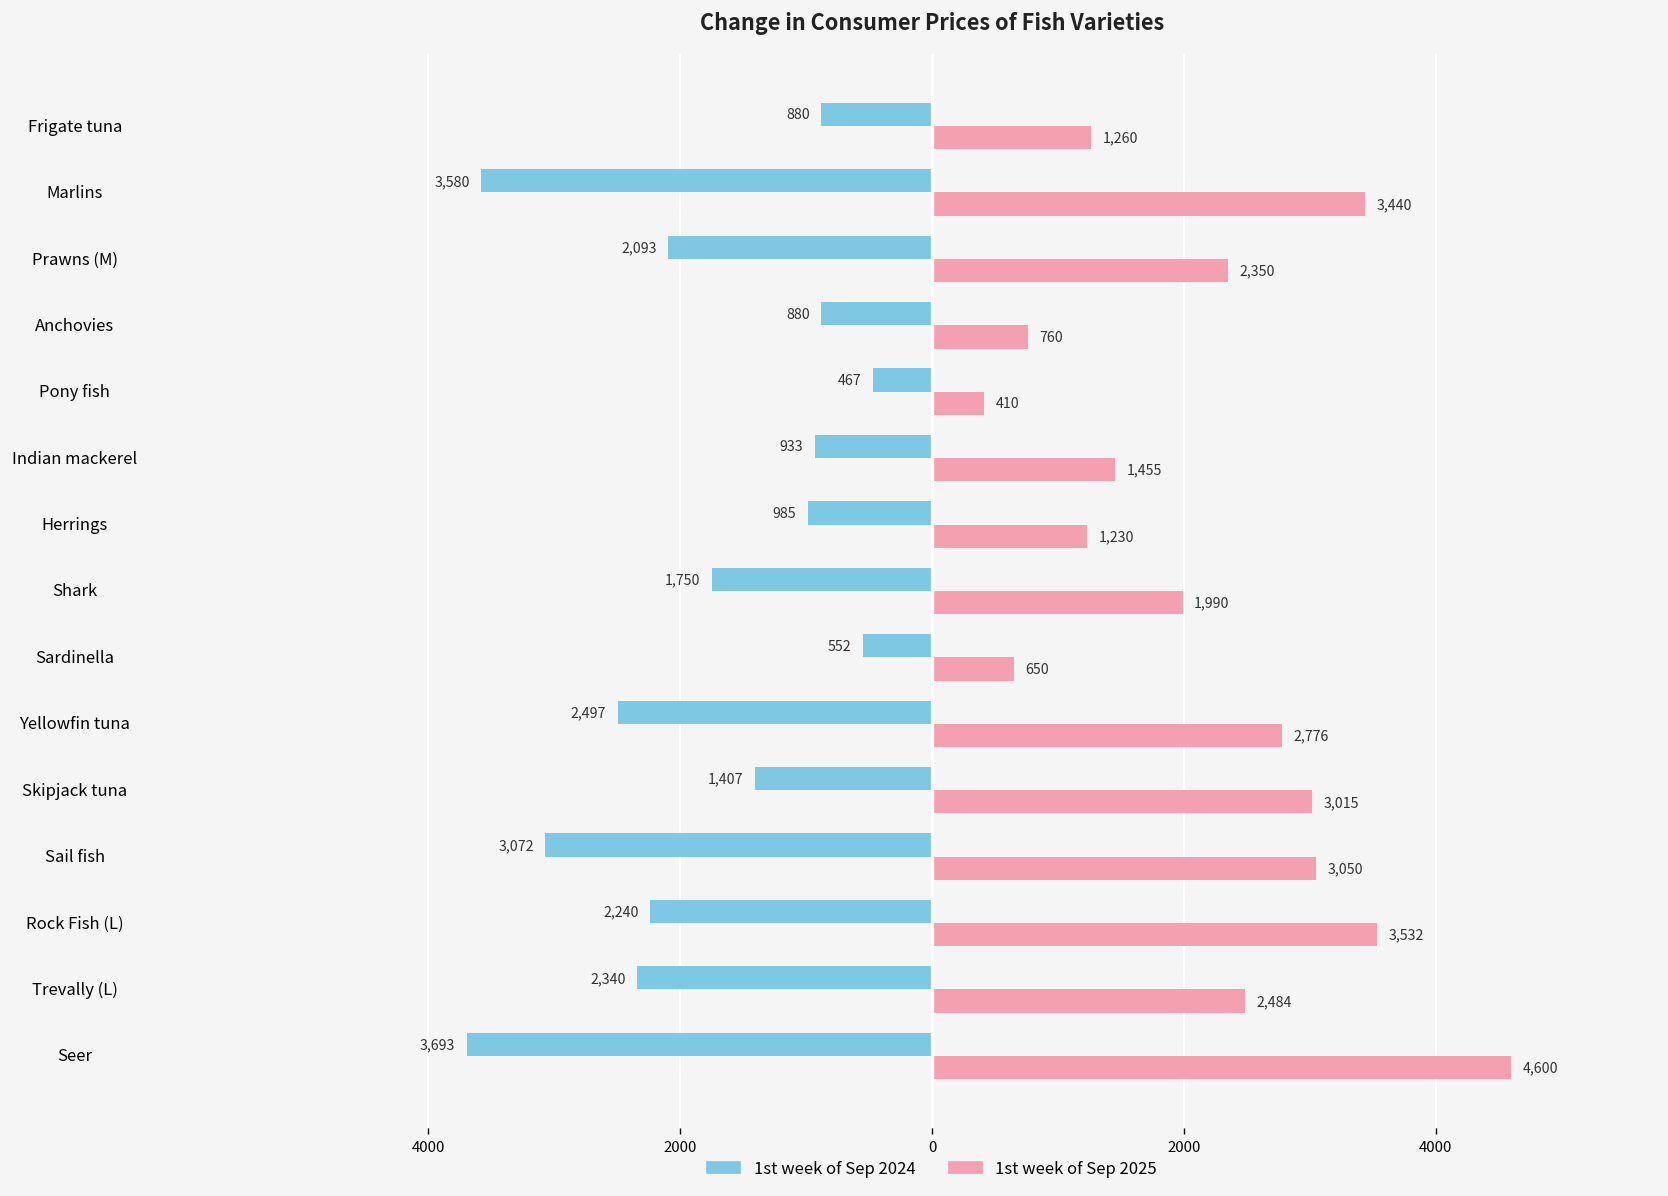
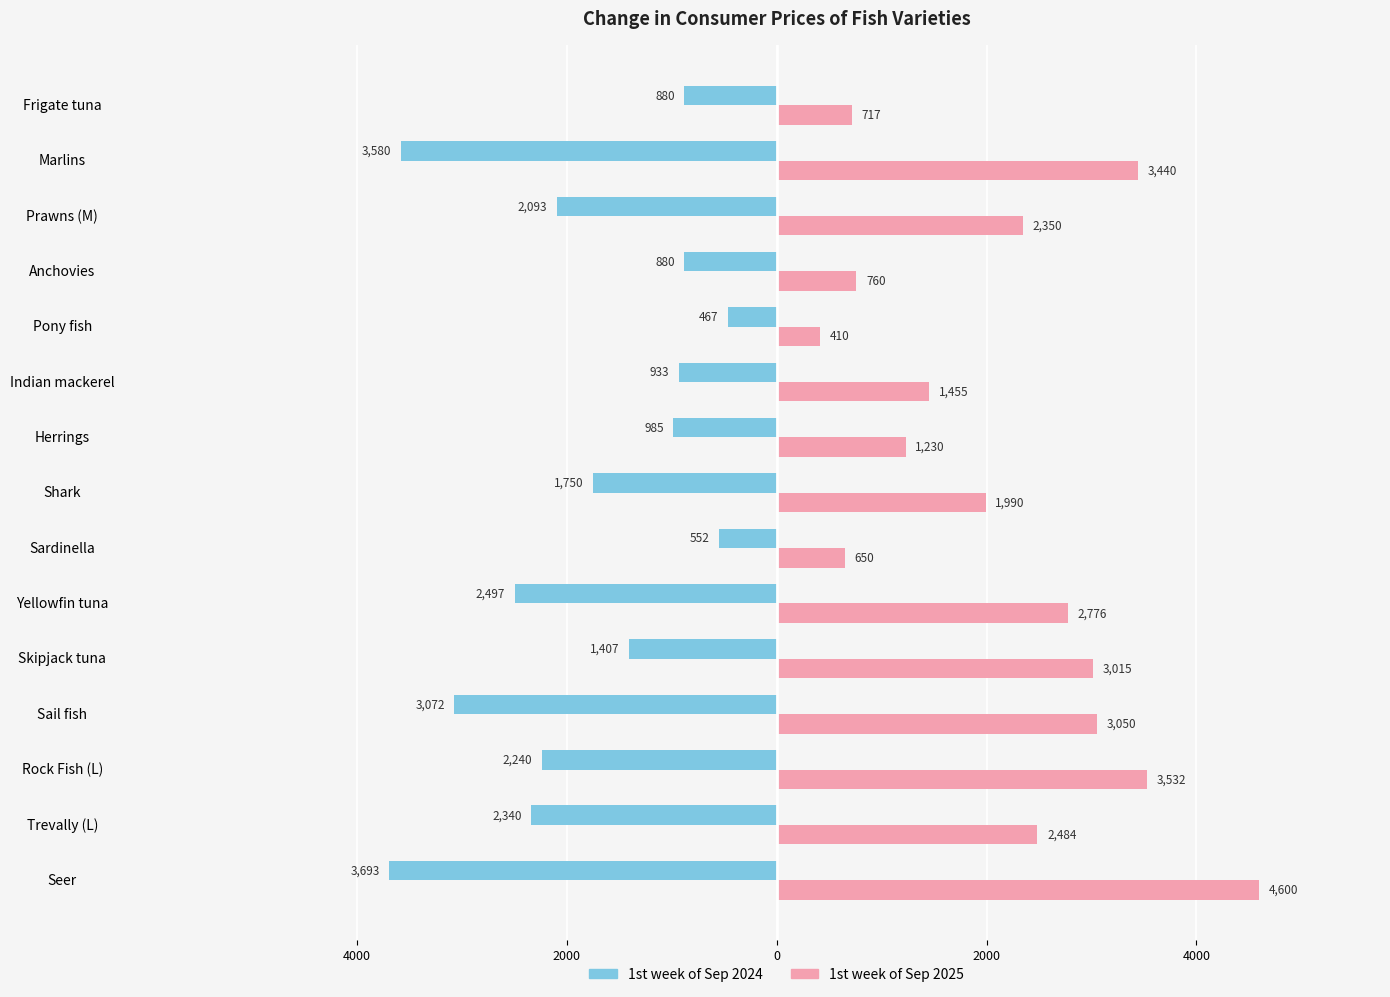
  {
    "1st week of Sep 2025": {
-     "Frigate tuna": "1,260",
+     "Frigate tuna": "717",
      "Marlins": "3,440",
      "Prawns (M)": "2,350",
      "Anchovies": "760",
      "Pony fish": "410",
      "Indian mackerel": "1,455",
      "Herrings": "1,230",
      "Shark": "1,990",
      "Sardinella": "650",
      "Yellowfin tuna": "2,776",
      "Skipjack tuna": "3,015",
      "Sail fish": "3,050",
      "Rock Fish (L)": "3,532",
      "Trevally (L)": "2,484",
      "Seer": "4,600"
    }
  }
